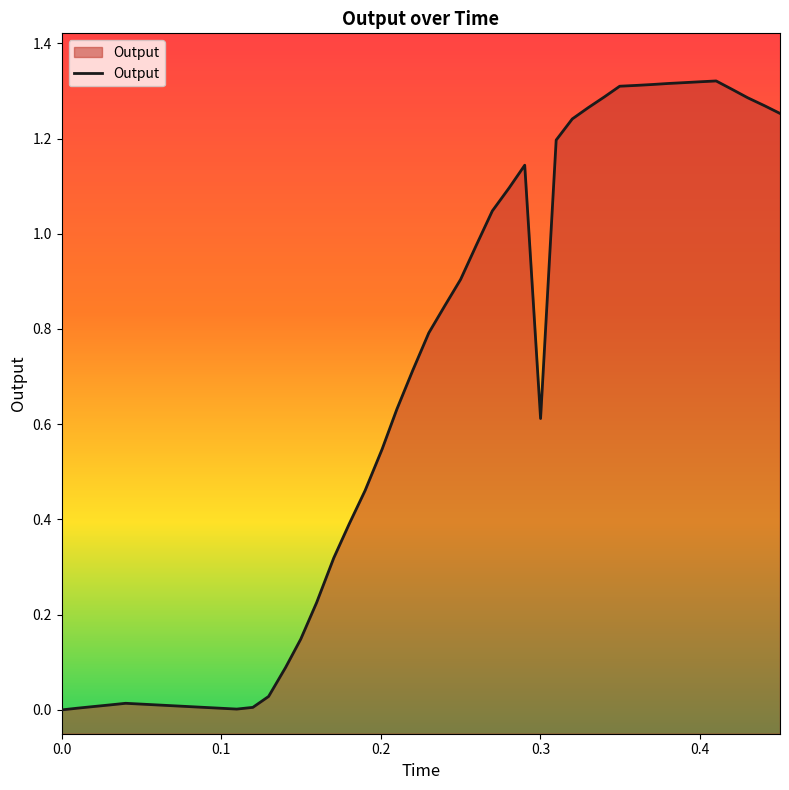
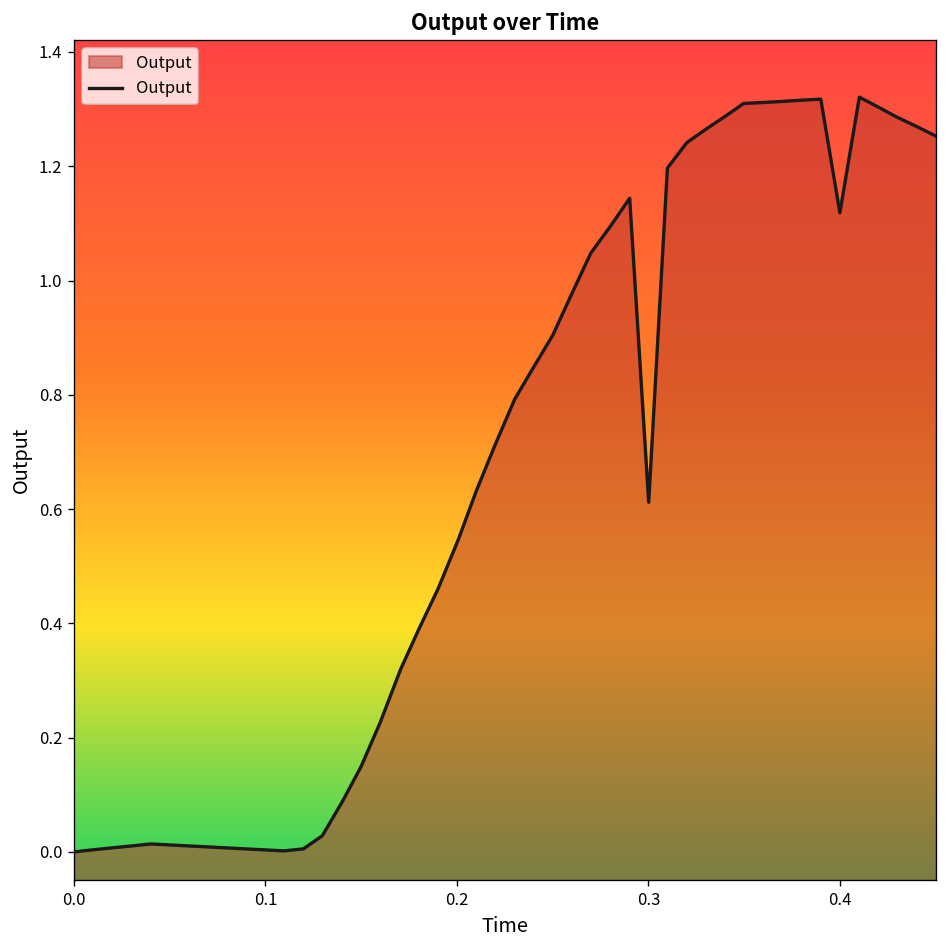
  {
    "0.0": 0.00,
    "0.3": 0.61,
-   "0.4": 1.32
+   "0.4": 1.12
  }
